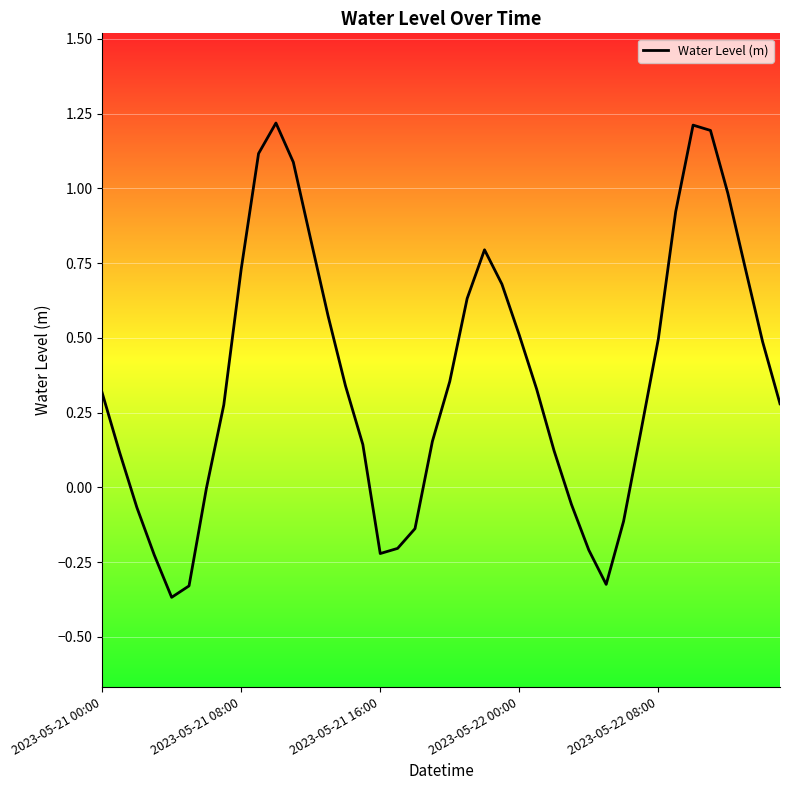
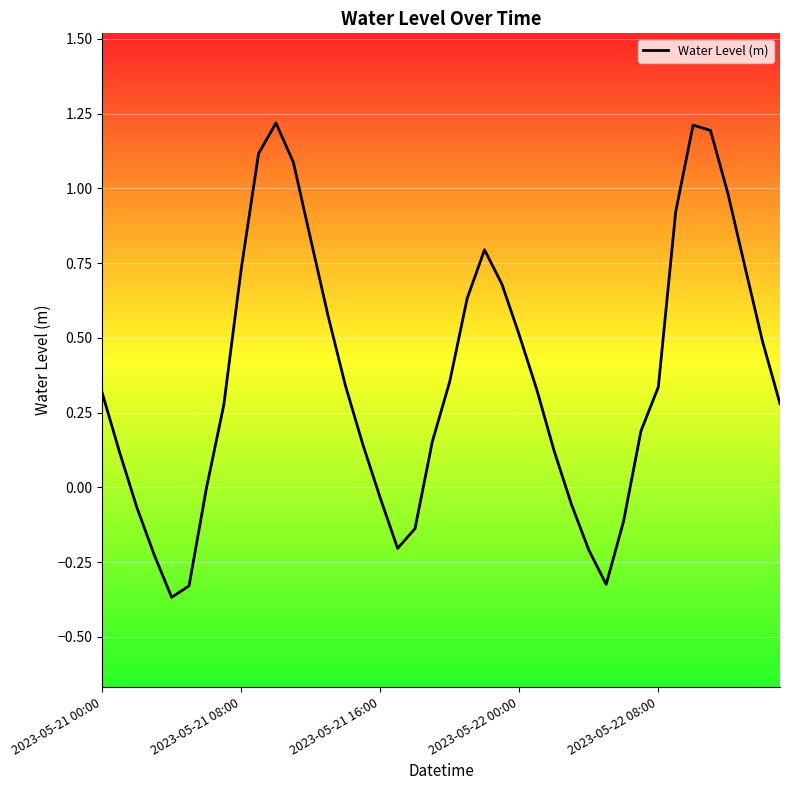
  {
    "2023-05-21 00:00": 0.32,
    "2023-05-21 08:00": 0.73,
-   "2023-05-21 16:00": -0.22,
+   "2023-05-21 16:00": -0.04,
    "2023-05-22 00:00": 0.51,
-   "2023-05-22 08:00": 0.50
+   "2023-05-22 08:00": 0.34
  }
